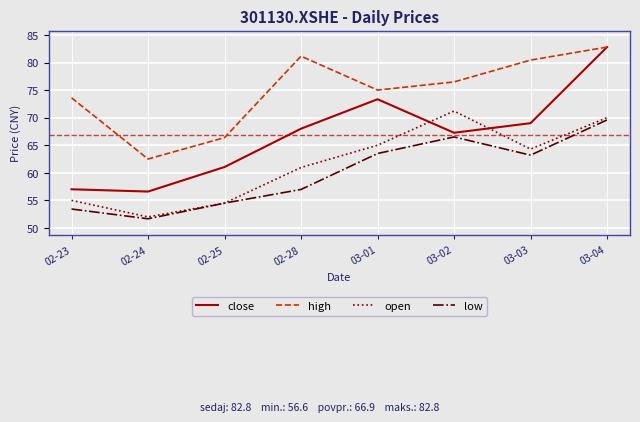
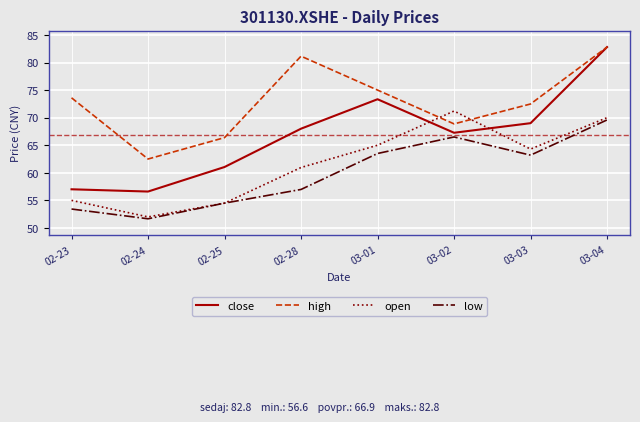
  {
    "high": {
      "02-23": 74,
      "02-24": 63,
      "02-25": 66,
      "02-28": 81,
      "03-01": 75,
-     "03-02": 76,
-     "03-03": 80
+     "03-02": 69,
+     "03-03": 72
    }
  }
